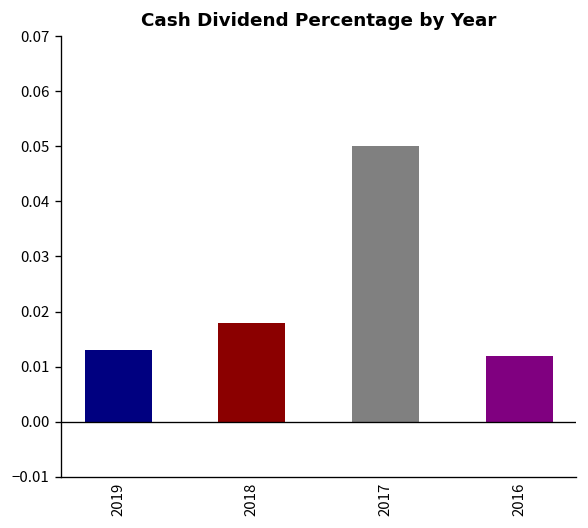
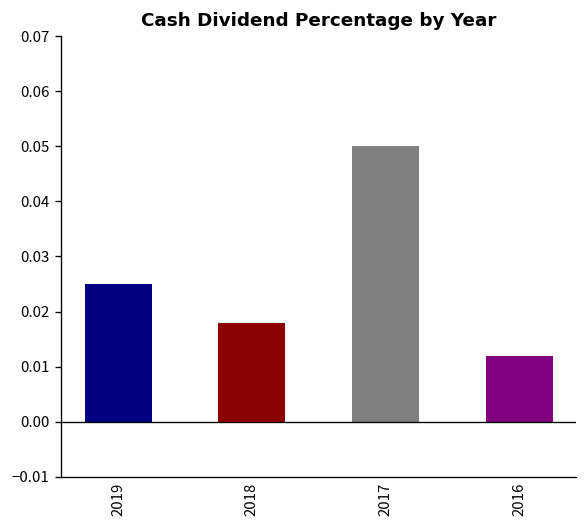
  {
-   "2019": 0.013,
+   "2019": 0.025,
    "2018": 0.018,
    "2017": 0.050,
    "2016": 0.012
  }
